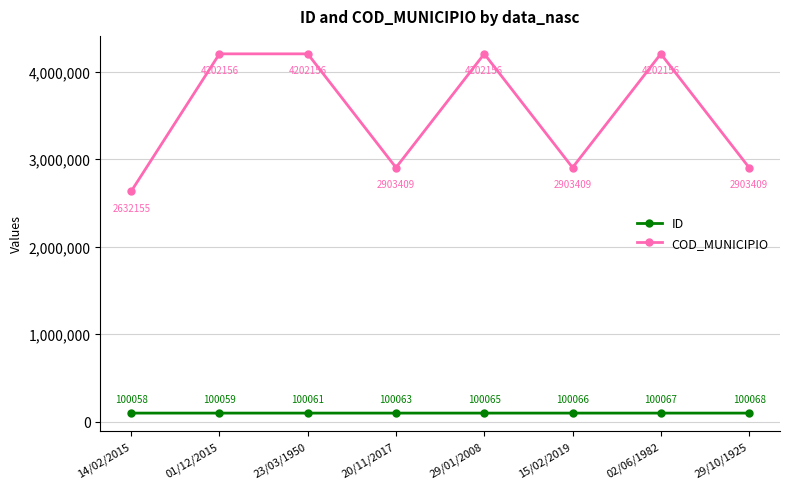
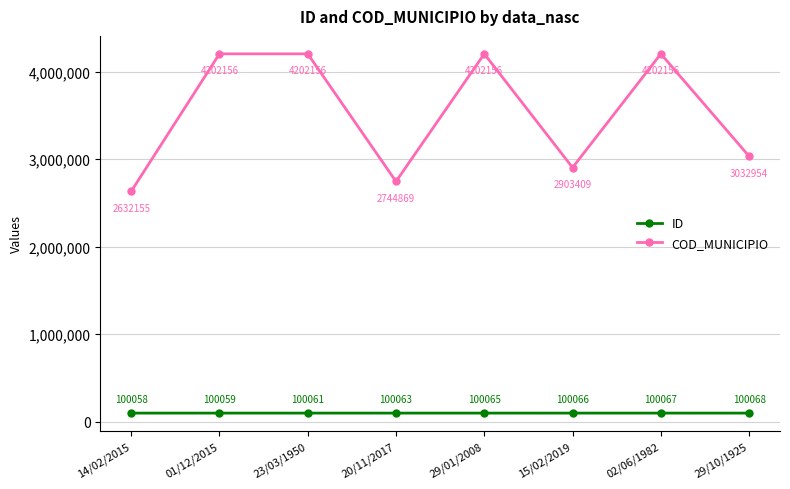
  {
    "ID": {
      "14/02/2015": 100058,
      "01/12/2015": 100059,
      "23/03/1950": 100061,
      "20/11/2017": 100063,
      "29/01/2008": 100065,
      "15/02/2019": 100066,
      "02/06/1982": 100067,
      "29/10/1925": 100068
    },
    "COD_MUNICIPIO": {
      "14/02/2015": 2632155,
      "01/12/2015": 4202156,
      "23/03/1950": 4202156,
-     "20/11/2017": 2903409,
+     "20/11/2017": 2744869,
      "29/01/2008": 4202156,
      "15/02/2019": 2903409,
      "02/06/1982": 4202156,
-     "29/10/1925": 2903409
+     "29/10/1925": 3032954
    }
  }
